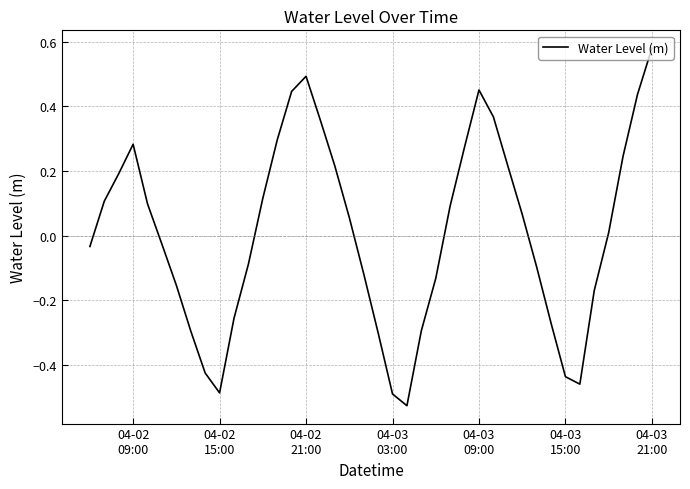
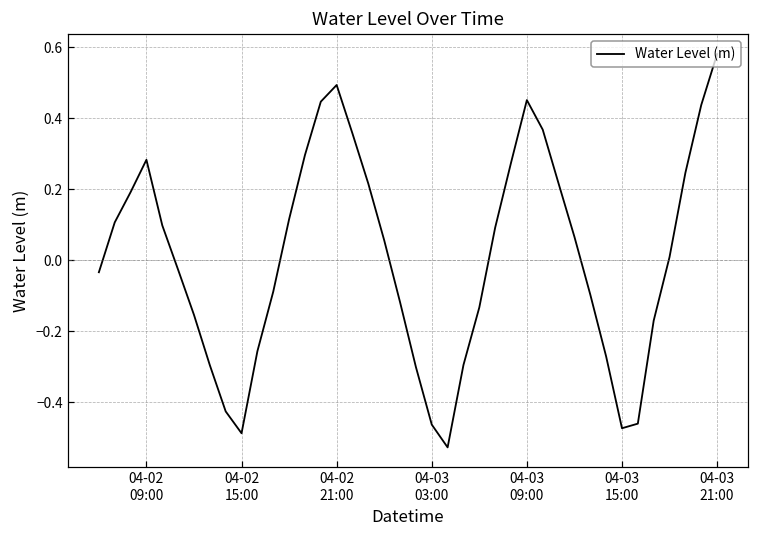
  {
    "04-02 09:00": 0.28,
    "04-02 15:00": -0.49,
    "04-02 21:00": 0.49,
-   "04-03 03:00": -0.49,
+   "04-03 03:00": -0.46,
    "04-03 09:00": 0.45,
-   "04-03 15:00": -0.44
+   "04-03 15:00": -0.47
  }
